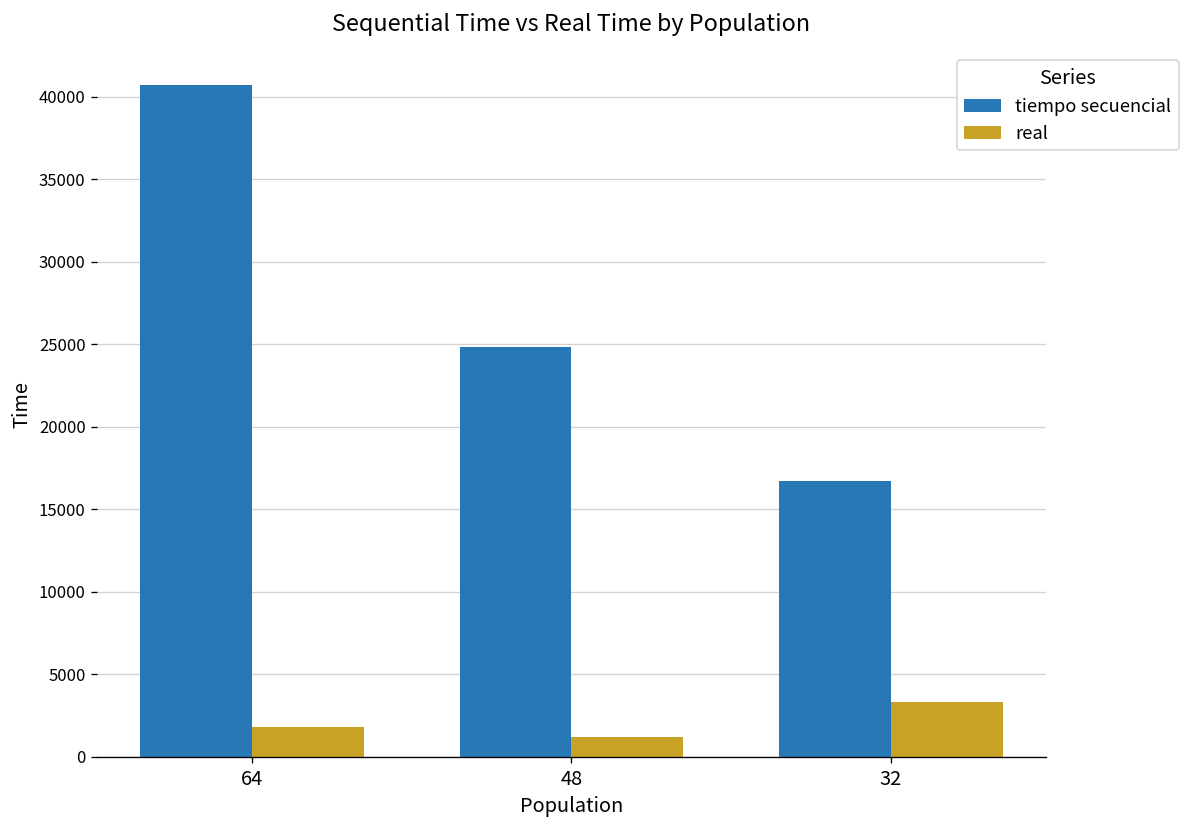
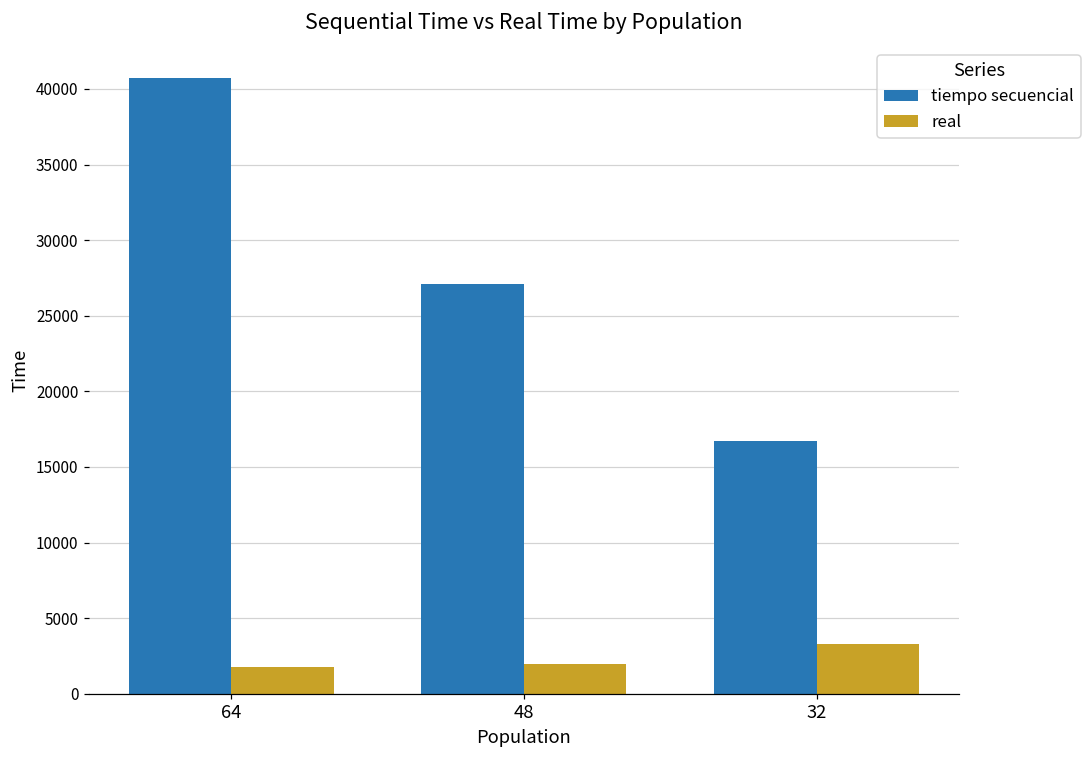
  {
    "tiempo secuencial": {
      "64": 40700,
-     "48": 24800,
+     "48": 27100,
      "32": 16700
    },
    "real": {
      "64": 1800,
-     "48": 1200,
+     "48": 2000,
      "32": 3300
    }
  }
